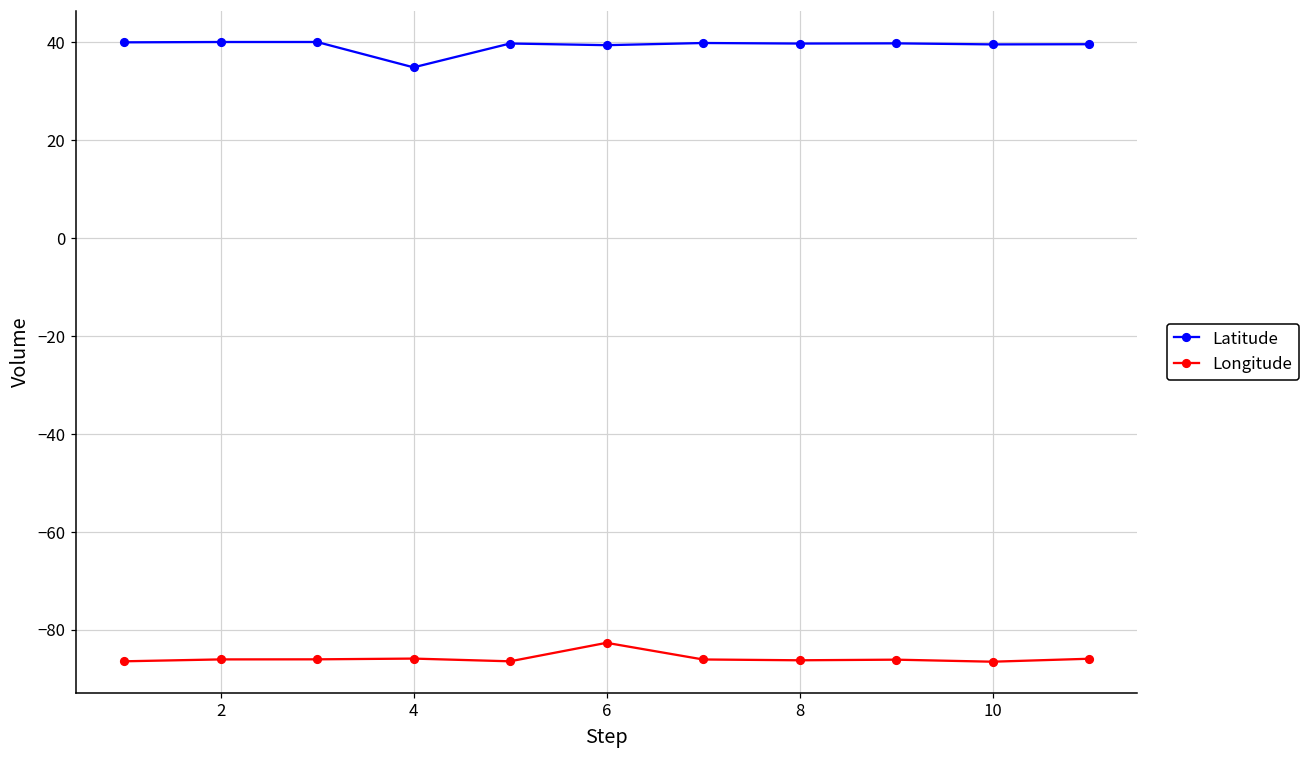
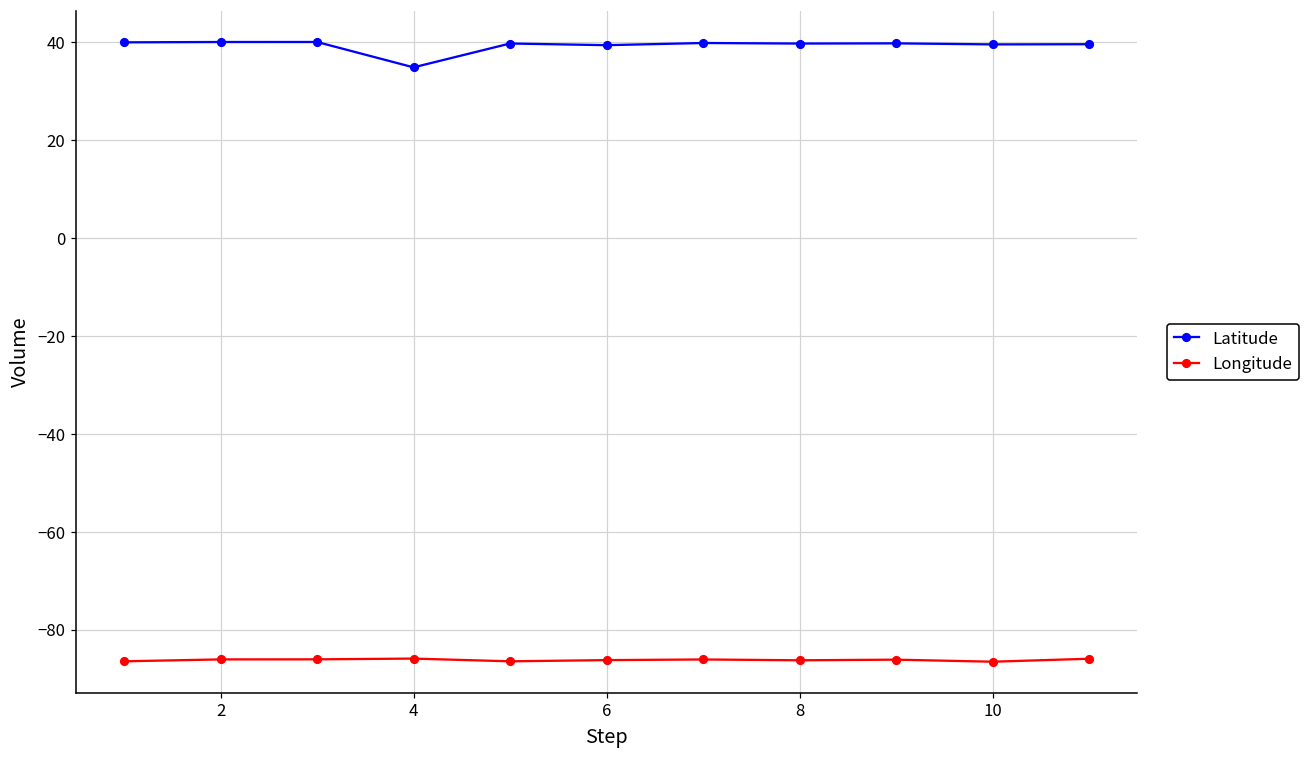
  {
    "Latitude": {
      "2": 40,
      "4": 35,
      "6": 39,
      "8": 40,
      "10": 40
    },
    "Longitude": {
      "2": -86,
      "4": -86,
-     "6": -83,
+     "6": -86,
      "8": -86,
      "10": -86
    }
  }
